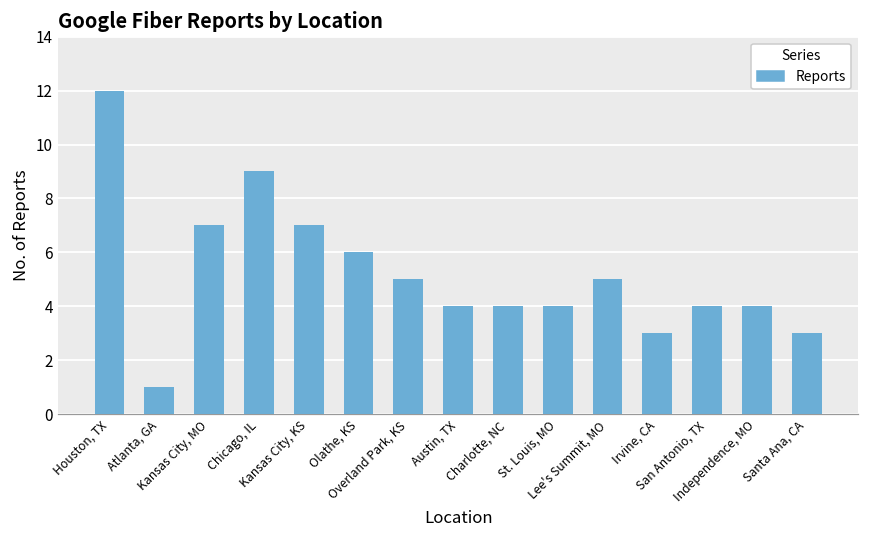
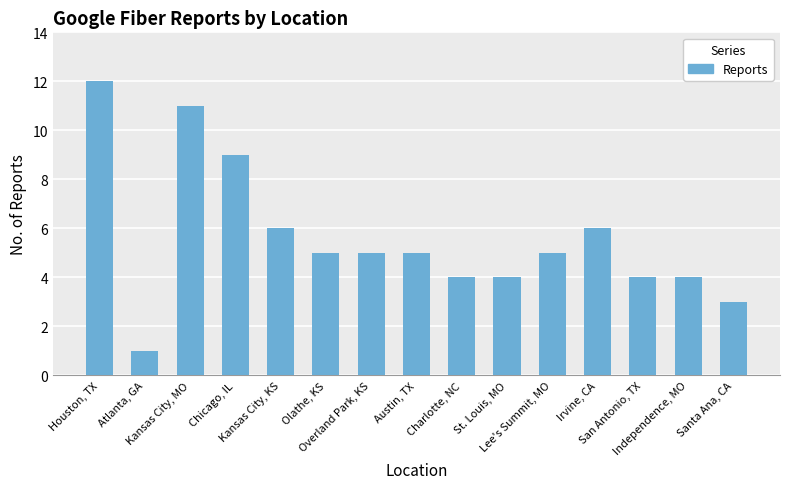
  {
    "Houston, TX": 12,
    "Atlanta, GA": 1,
-   "Kansas City, MO": 7,
+   "Kansas City, MO": 11,
    "Chicago, IL": 9,
-   "Kansas City, KS": 7,
-   "Olathe, KS": 6,
+   "Kansas City, KS": 6,
+   "Olathe, KS": 5,
    "Overland Park, KS": 5,
-   "Austin, TX": 4,
+   "Austin, TX": 5,
    "Charlotte, NC": 4,
    "St. Louis, MO": 4,
    "Lee's Summit, MO": 5,
-   "Irvine, CA": 3,
+   "Irvine, CA": 6,
    "San Antonio, TX": 4,
    "Independence, MO": 4,
    "Santa Ana, CA": 3
  }
